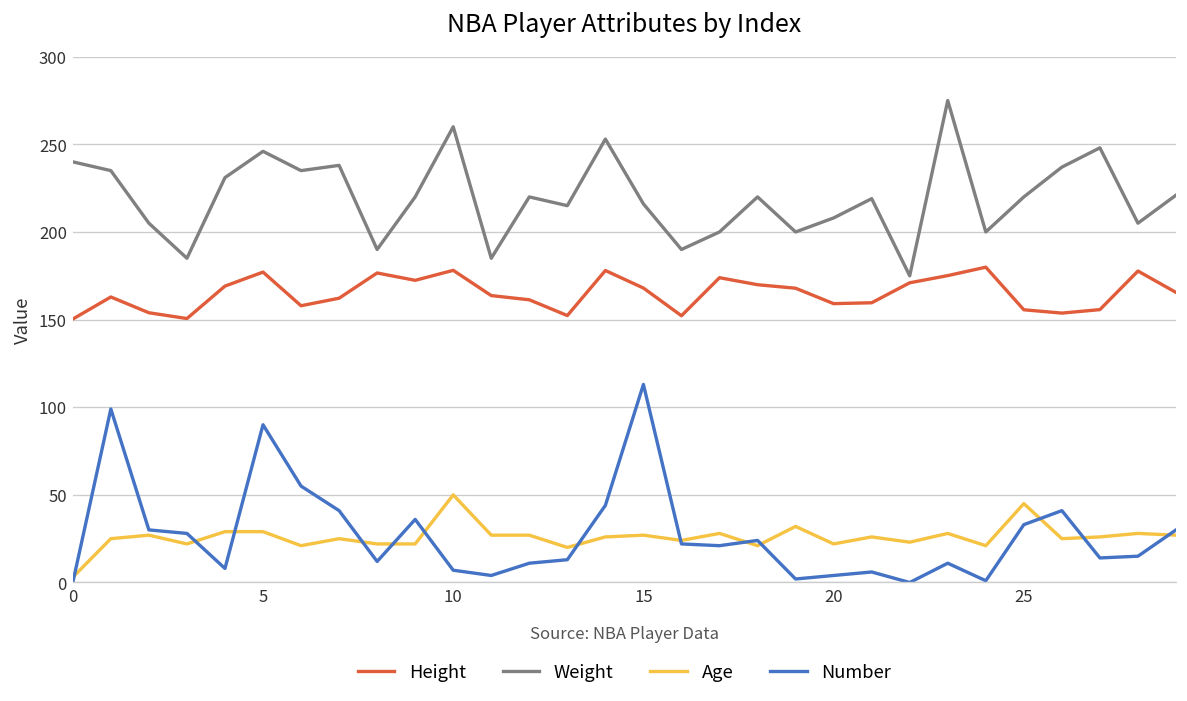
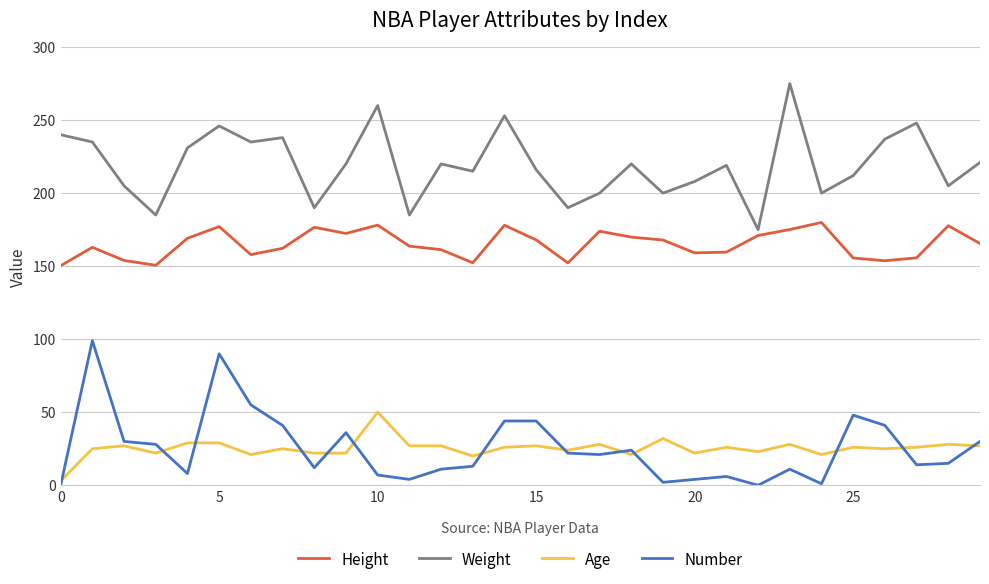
  {
    "Height": {
      "0": 150,
      "5": 177,
      "10": 178,
      "15": 168,
      "20": 159,
      "25": 156
    },
    "Weight": {
      "0": 240,
      "5": 246,
      "10": 260,
      "15": 216,
      "20": 208,
-     "25": 220
+     "25": 212
    },
    "Age": {
      "0": 3,
      "5": 29,
      "10": 50,
      "15": 27,
      "20": 22,
-     "25": 45
+     "25": 26
    },
    "Number": {
      "0": 0,
      "5": 90,
      "10": 7,
-     "15": 113,
+     "15": 44,
      "20": 4,
-     "25": 33
+     "25": 48
    }
  }
